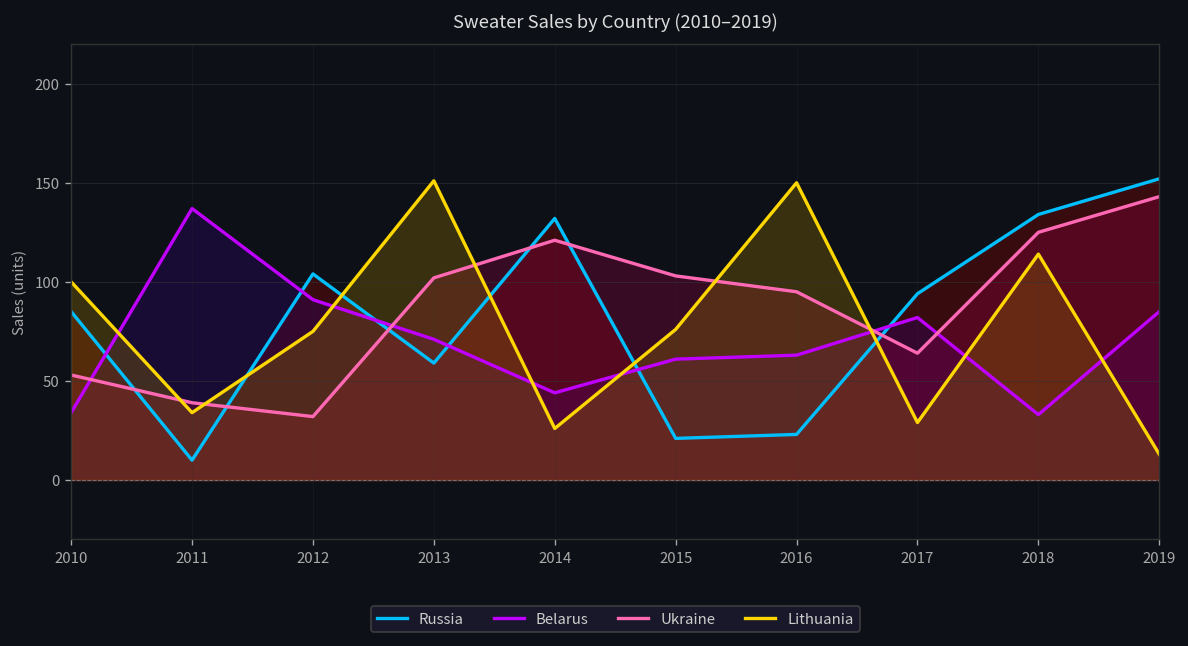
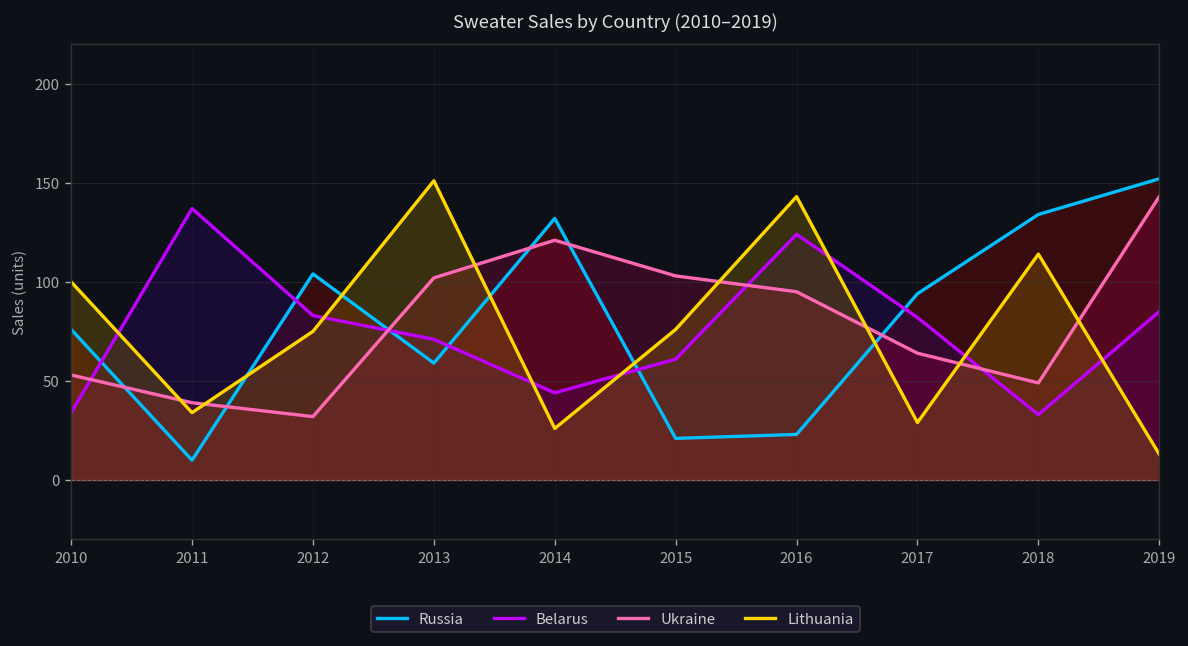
  {
    "Russia": {
-     "2010": 85,
+     "2010": 76,
      "2011": 10,
      "2012": 104,
      "2013": 59,
      "2014": 132,
      "2015": 21,
      "2016": 23,
      "2017": 94,
      "2018": 134,
      "2019": 152
    },
    "Belarus": {
      "2010": 34,
      "2011": 137,
-     "2012": 91,
+     "2012": 83,
      "2013": 71,
      "2014": 44,
      "2015": 61,
-     "2016": 63,
+     "2016": 124,
      "2017": 82,
      "2018": 33,
      "2019": 85
    },
    "Ukraine": {
      "2010": 53,
      "2011": 39,
      "2012": 32,
      "2013": 102,
      "2014": 121,
      "2015": 103,
      "2016": 95,
      "2017": 64,
-     "2018": 125,
+     "2018": 49,
      "2019": 143
    },
    "Lithuania": {
      "2010": 100,
      "2011": 34,
      "2012": 75,
      "2013": 151,
      "2014": 26,
      "2015": 76,
-     "2016": 150,
+     "2016": 143,
      "2017": 29,
      "2018": 114,
      "2019": 13
    }
  }
